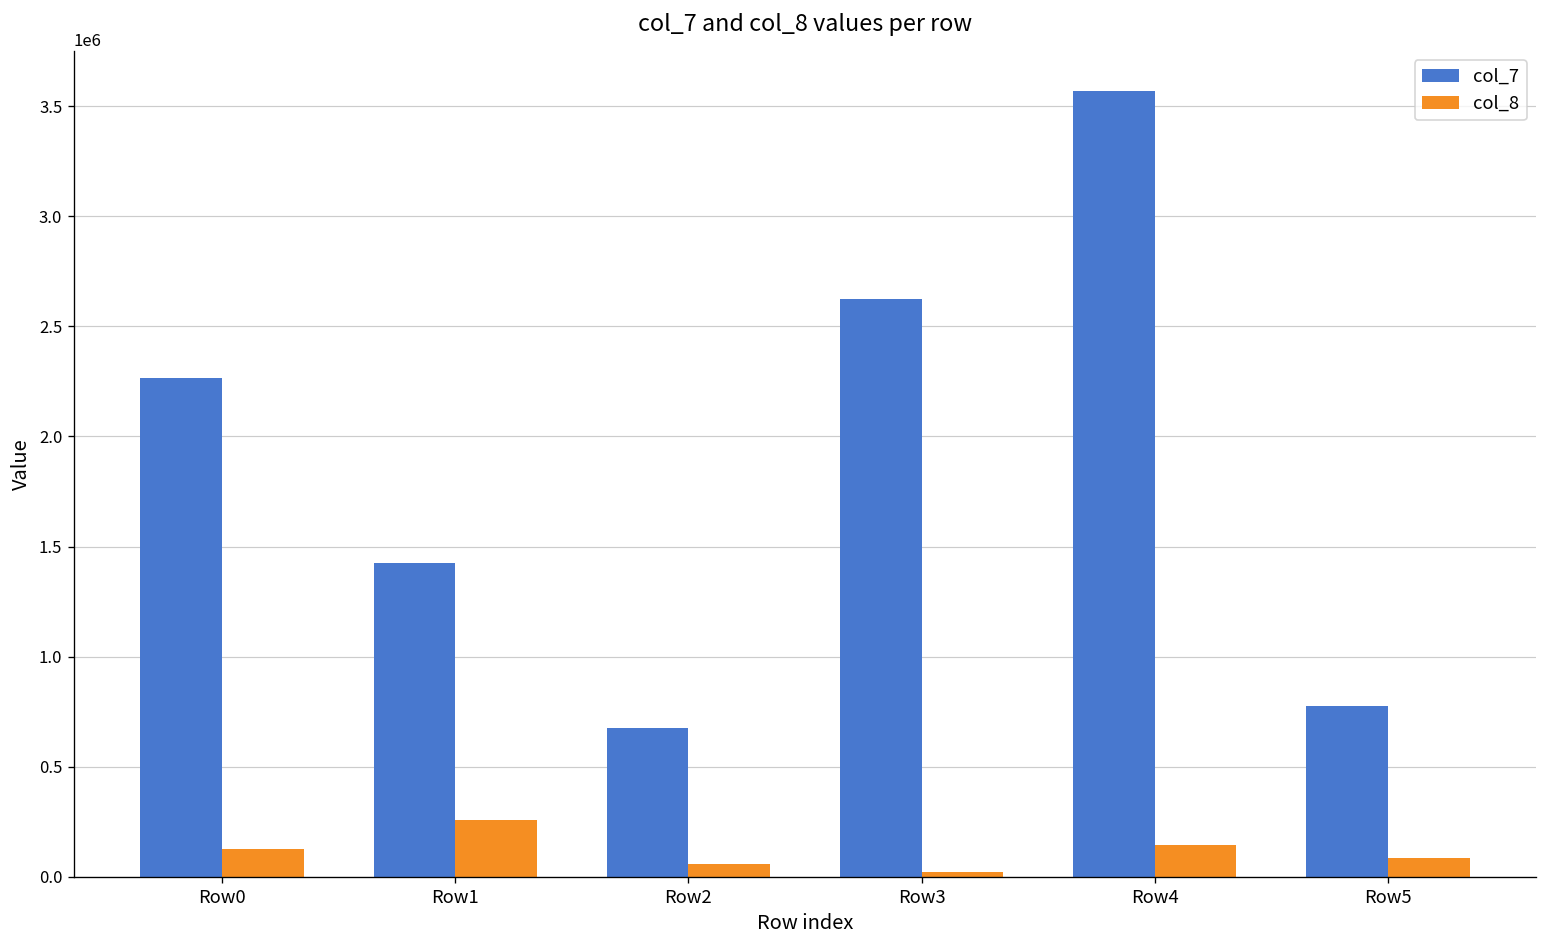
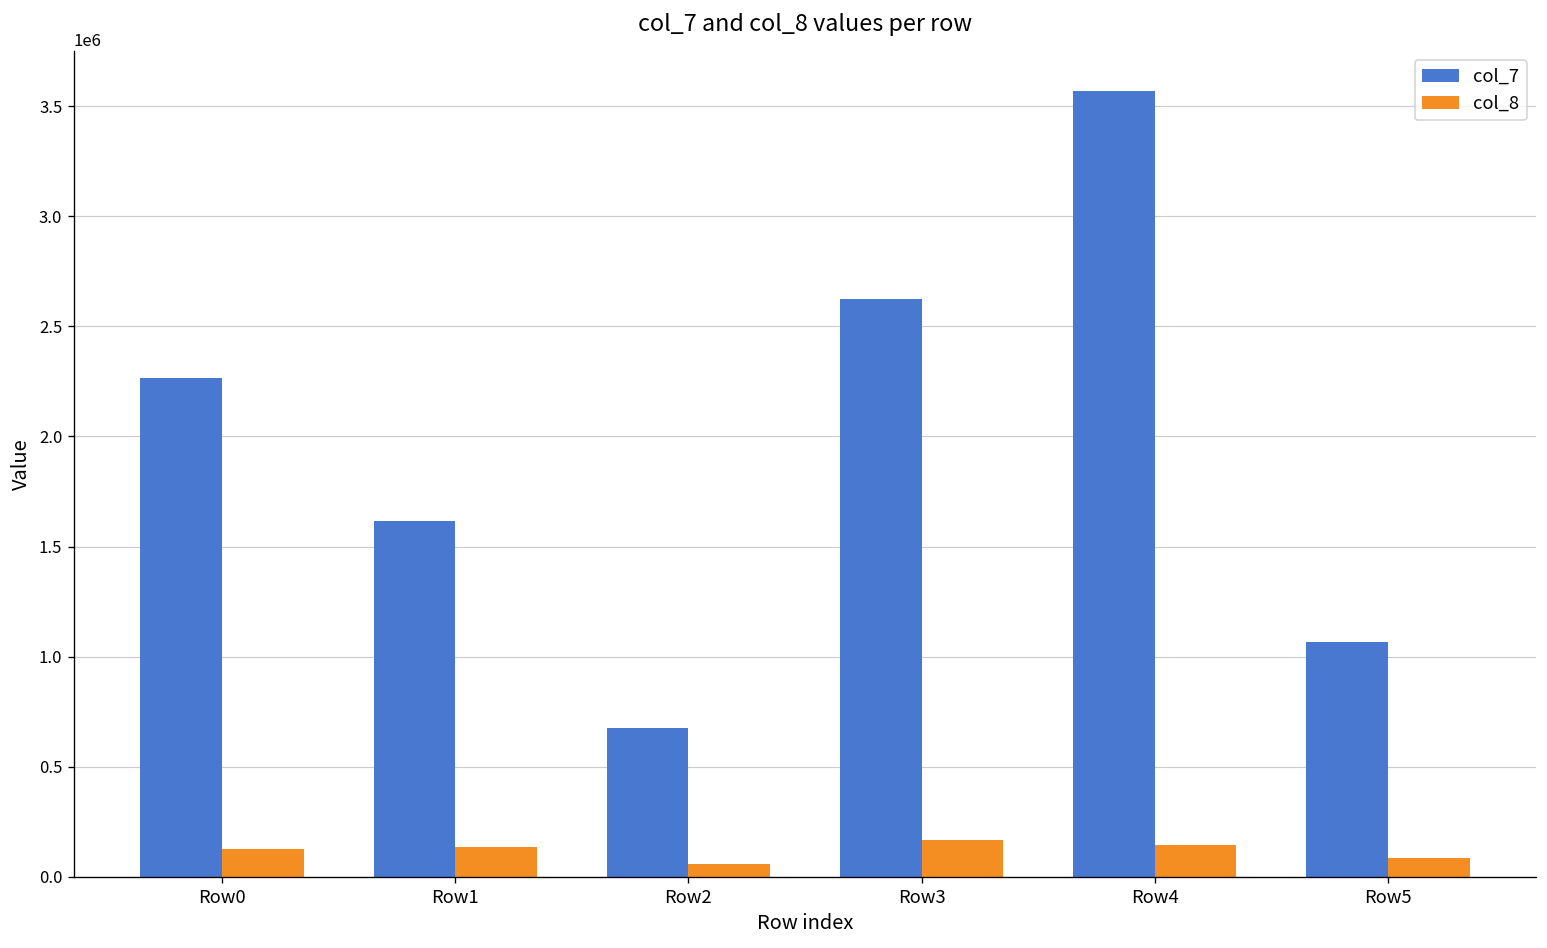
  {
    "col_7": {
      "Row0": 2270000,
-     "Row1": 1430000,
+     "Row1": 1610000,
      "Row2": 670000,
      "Row3": 2620000,
      "Row4": 3570000,
-     "Row5": 770000
+     "Row5": 1060000
    },
    "col_8": {
      "Row0": 130000,
-     "Row1": 260000,
+     "Row1": 140000,
      "Row2": 60000,
-     "Row3": 20000,
+     "Row3": 170000,
      "Row4": 150000,
      "Row5": 90000
    }
  }
